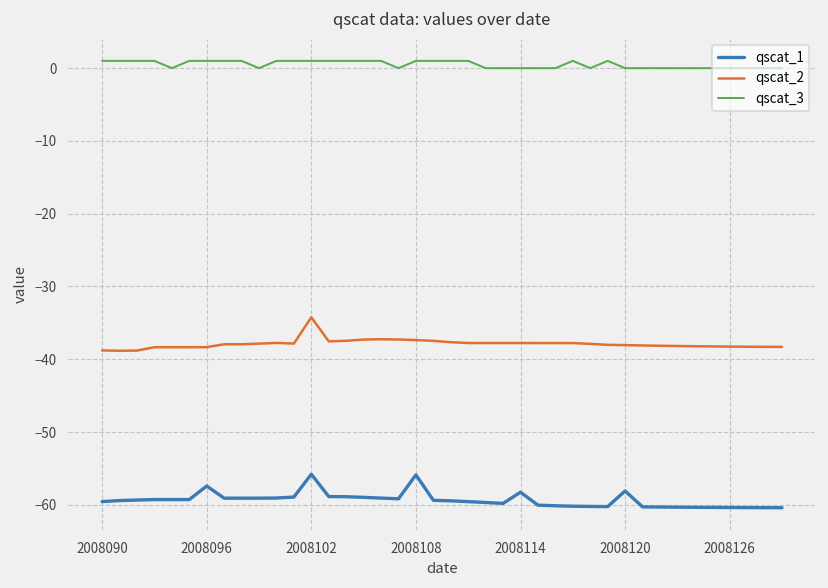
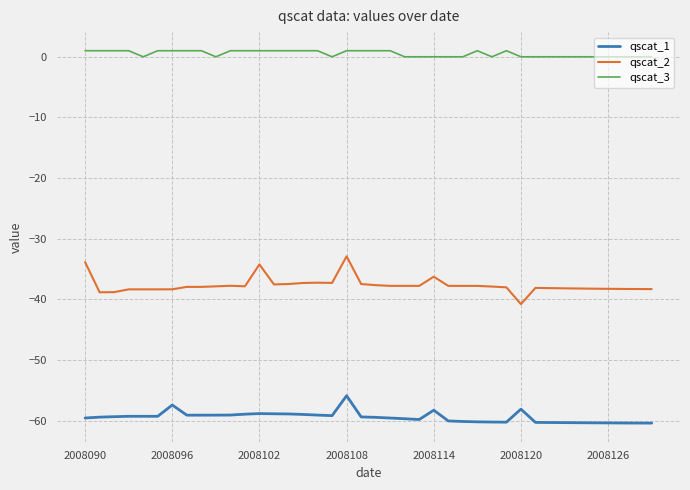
  {
    "qscat_1": {
      "2008090": -60,
      "2008096": -57,
-     "2008102": -56,
+     "2008102": -59,
      "2008108": -56,
      "2008114": -58,
      "2008120": -58,
      "2008126": -60
    },
    "qscat_2": {
-     "2008090": -39,
+     "2008090": -34,
      "2008096": -38,
      "2008102": -34,
-     "2008108": -37,
-     "2008114": -38,
-     "2008120": -38,
+     "2008108": -33,
+     "2008114": -36,
+     "2008120": -41,
      "2008126": -38
    },
    "qscat_3": {
      "2008090": 1,
      "2008096": 1,
      "2008102": 1,
      "2008108": 1,
      "2008114": 0,
      "2008120": 0
    }
  }
